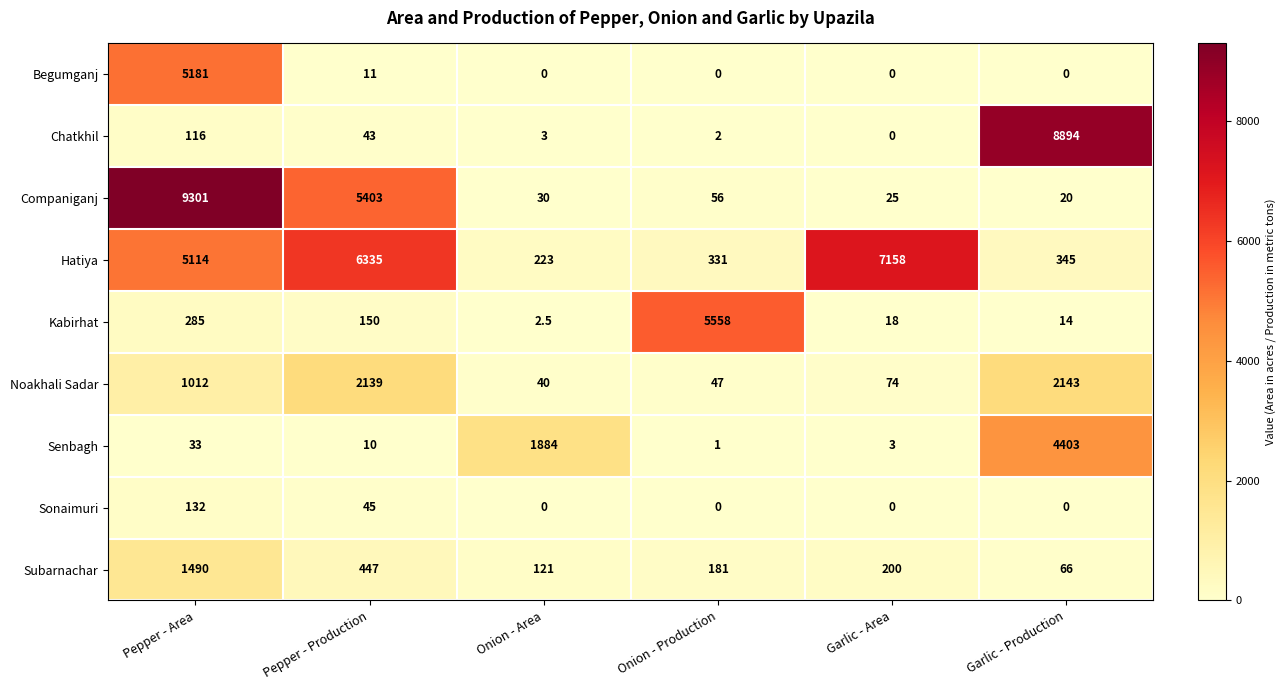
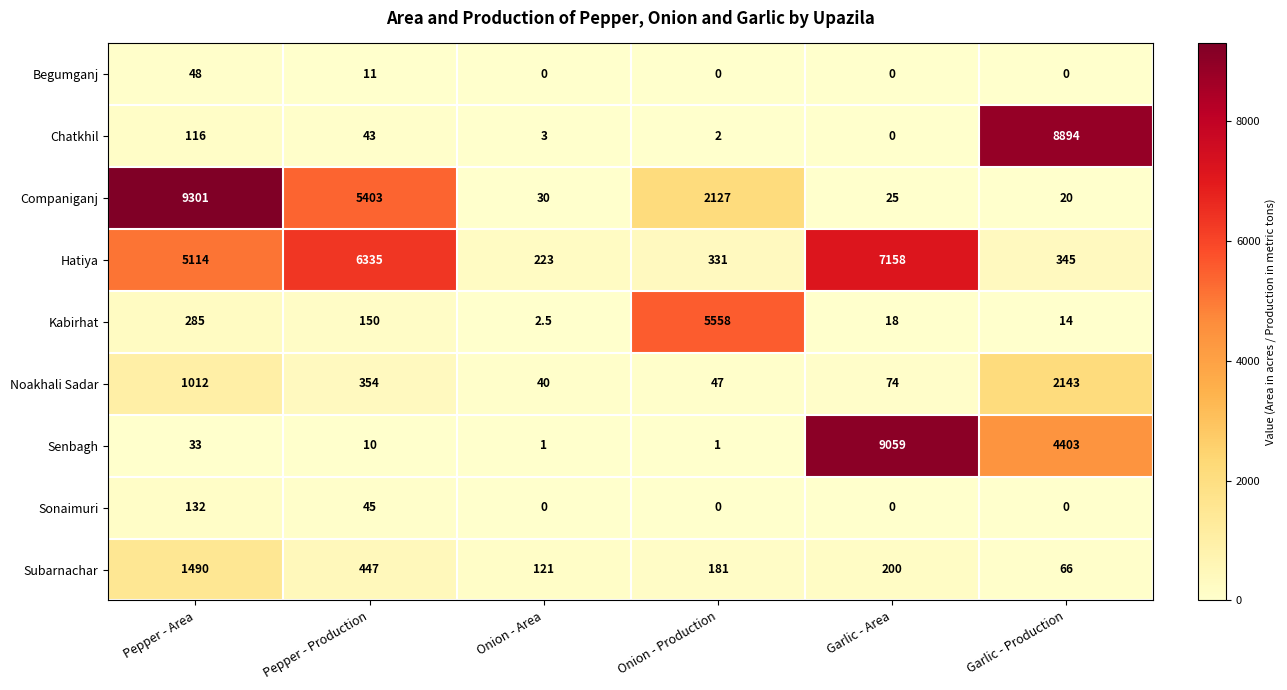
  {
    "Begumganj": {
-     "Pepper - Area": 5181,
+     "Pepper - Area": 48,
      "Pepper - Production": 11,
      "Onion - Area": 0,
      "Onion - Production": 0,
      "Garlic - Area": 0,
      "Garlic - Production": 0
    },
    "Chatkhil": {
      "Pepper - Area": 116,
      "Pepper - Production": 43,
      "Onion - Area": 3,
      "Onion - Production": 2,
      "Garlic - Area": 0,
      "Garlic - Production": 8894
    },
    "Companiganj": {
      "Pepper - Area": 9301,
      "Pepper - Production": 5403,
      "Onion - Area": 30,
-     "Onion - Production": 56,
+     "Onion - Production": 2127,
      "Garlic - Area": 25,
      "Garlic - Production": 20
    },
    "Hatiya": {
      "Pepper - Area": 5114,
      "Pepper - Production": 6335,
      "Onion - Area": 223,
      "Onion - Production": 331,
      "Garlic - Area": 7158,
      "Garlic - Production": 345
    },
    "Kabirhat": {
      "Pepper - Area": 285,
      "Pepper - Production": 150,
      "Onion - Area": 2.5,
      "Onion - Production": 5558,
      "Garlic - Area": 18,
      "Garlic - Production": 14
    },
    "Noakhali Sadar": {
      "Pepper - Area": 1012,
-     "Pepper - Production": 2139,
+     "Pepper - Production": 354,
      "Onion - Area": 40,
      "Onion - Production": 47,
      "Garlic - Area": 74,
      "Garlic - Production": 2143
    },
    "Senbagh": {
      "Pepper - Area": 33,
      "Pepper - Production": 10,
-     "Onion - Area": 1884,
+     "Onion - Area": 1,
      "Onion - Production": 1,
-     "Garlic - Area": 3,
+     "Garlic - Area": 9059,
      "Garlic - Production": 4403
    },
    "Sonaimuri": {
      "Pepper - Area": 132,
      "Pepper - Production": 45,
      "Onion - Area": 0,
      "Onion - Production": 0,
      "Garlic - Area": 0,
      "Garlic - Production": 0
    },
    "Subarnachar": {
      "Pepper - Area": 1490,
      "Pepper - Production": 447,
      "Onion - Area": 121,
      "Onion - Production": 181,
      "Garlic - Area": 200,
      "Garlic - Production": 66
    }
  }
